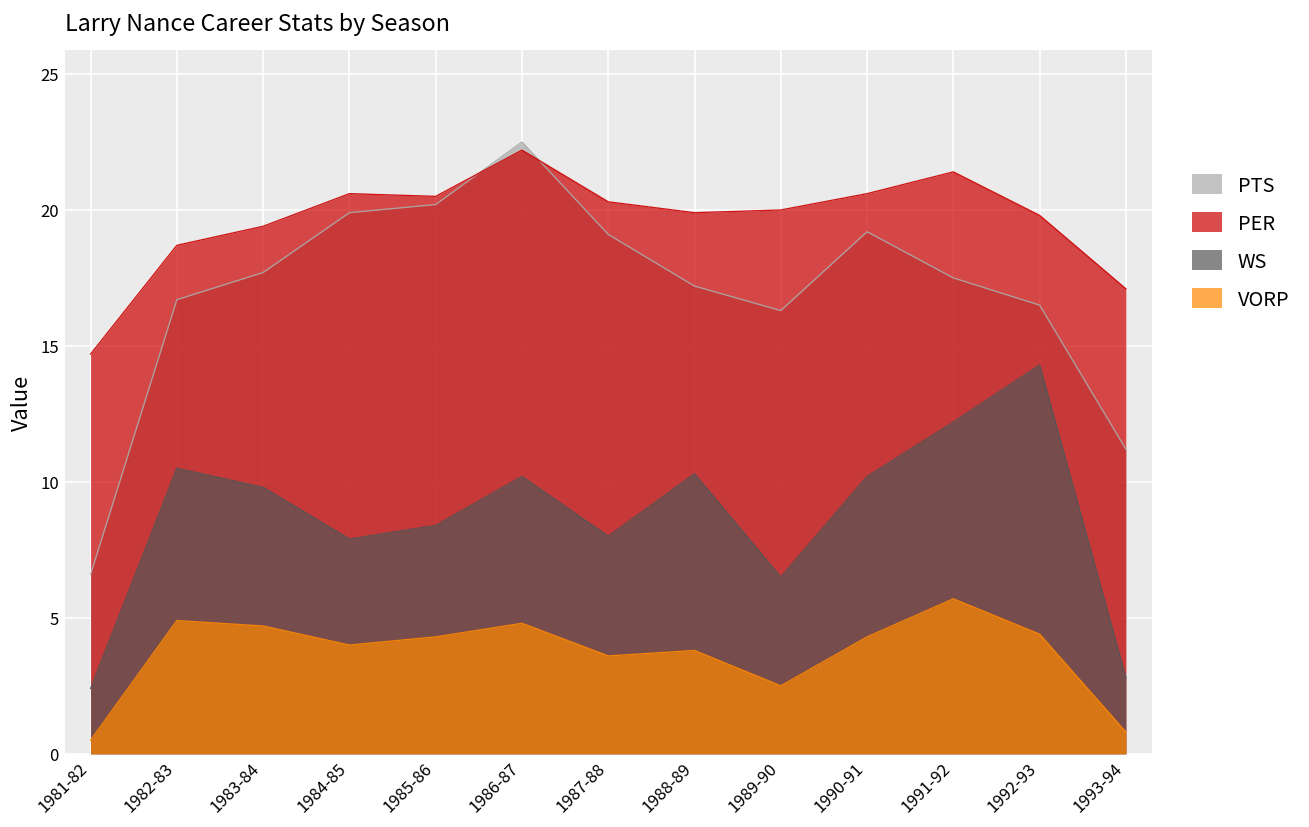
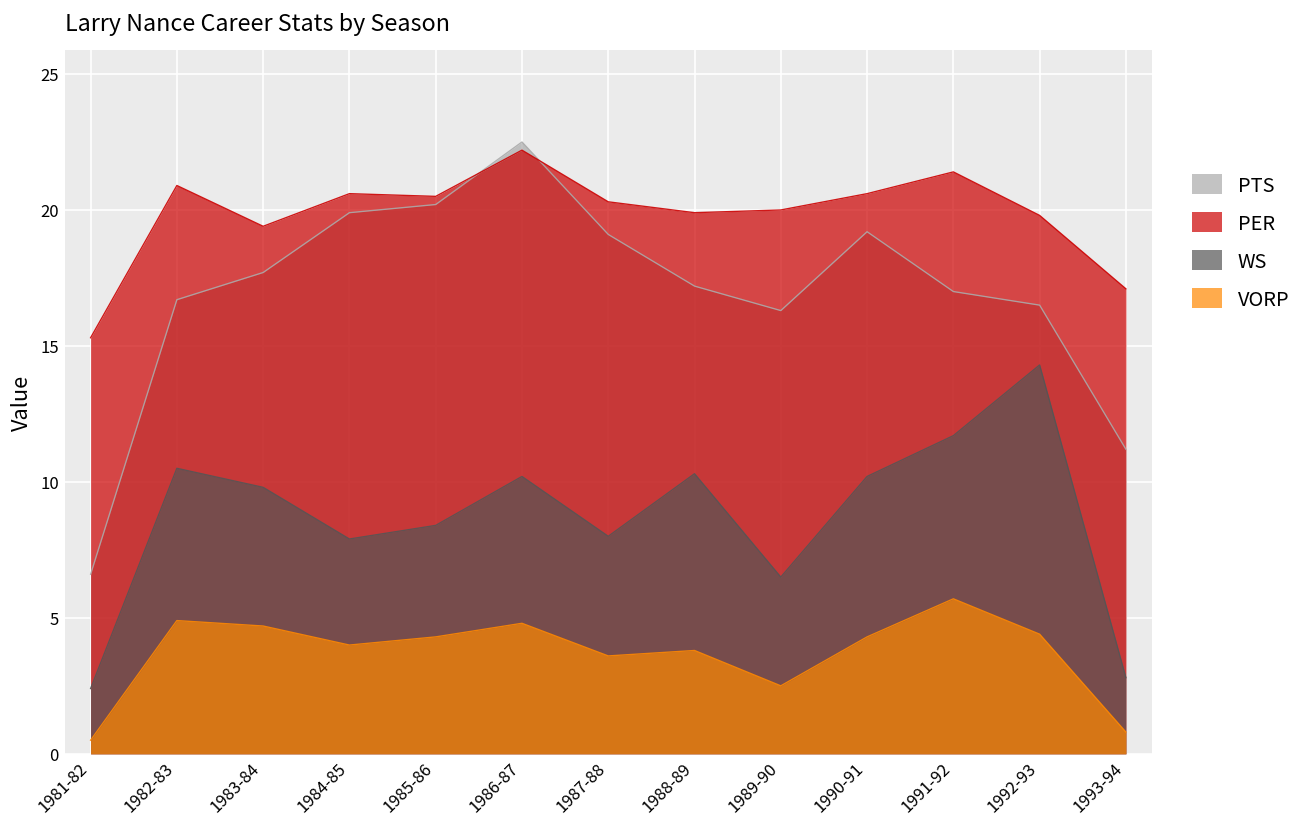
  {
    "PTS": {
      "1981-82": 6.6,
      "1982-83": 16.7,
      "1983-84": 17.7,
      "1984-85": 19.9,
      "1985-86": 20.2,
      "1986-87": 22.5,
      "1987-88": 19.1,
      "1988-89": 17.2,
      "1989-90": 16.3,
      "1990-91": 19.2,
-     "1991-92": 17.5,
+     "1991-92": 17.0,
      "1992-93": 16.5,
      "1993-94": 11.2
    },
    "PER": {
-     "1981-82": 14.7,
-     "1982-83": 18.7,
+     "1981-82": 15.3,
+     "1982-83": 20.9,
      "1983-84": 19.4,
      "1984-85": 20.6,
      "1985-86": 20.5,
      "1986-87": 22.2,
      "1987-88": 20.3,
      "1988-89": 19.9,
      "1989-90": 20.0,
      "1990-91": 20.6,
      "1991-92": 21.4,
      "1992-93": 19.8,
      "1993-94": 17.1
    },
    "WS": {
      "1981-82": 2.4,
      "1982-83": 10.5,
      "1983-84": 9.8,
      "1984-85": 7.9,
      "1985-86": 8.4,
      "1986-87": 10.2,
      "1987-88": 8.0,
      "1988-89": 10.3,
      "1989-90": 6.5,
      "1990-91": 10.2,
-     "1991-92": 12.2,
+     "1991-92": 11.7,
      "1992-93": 14.3,
      "1993-94": 2.8
    },
    "VORP": {
      "1981-82": 0.5,
      "1982-83": 4.9,
      "1983-84": 4.7,
      "1984-85": 4.0,
      "1985-86": 4.3,
      "1986-87": 4.8,
      "1987-88": 3.6,
      "1988-89": 3.8,
      "1989-90": 2.5,
      "1990-91": 4.3,
      "1991-92": 5.7,
      "1992-93": 4.4,
      "1993-94": 0.8
    }
  }
